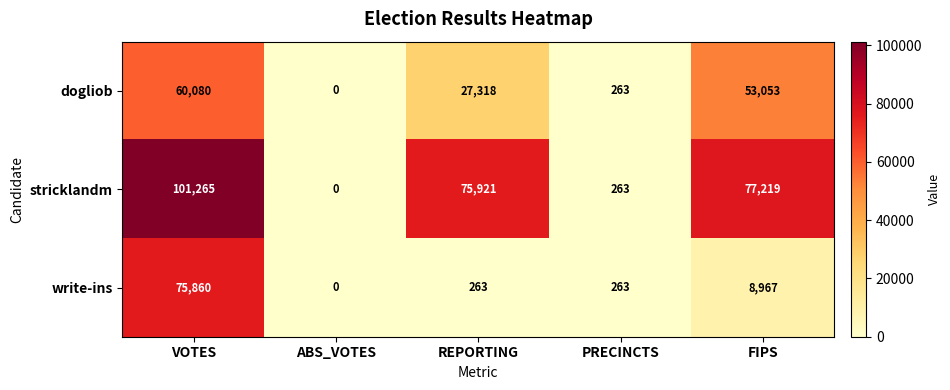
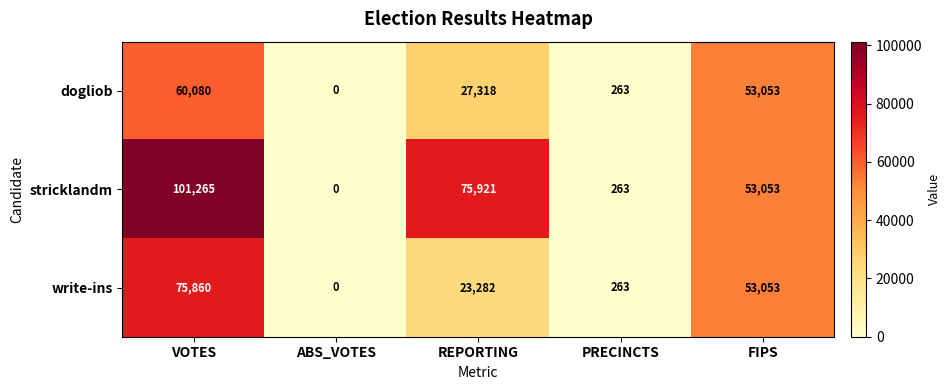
  {
    "dogliob": {
      "VOTES": "60,080",
      "ABS_VOTES": "0",
      "REPORTING": "27,318",
      "PRECINCTS": "263",
      "FIPS": "53,053"
    },
    "stricklandm": {
      "VOTES": "101,265",
      "ABS_VOTES": "0",
      "REPORTING": "75,921",
      "PRECINCTS": "263",
-     "FIPS": "77,219"
+     "FIPS": "53,053"
    },
    "write-ins": {
      "VOTES": "75,860",
      "ABS_VOTES": "0",
-     "REPORTING": "263",
+     "REPORTING": "23,282",
      "PRECINCTS": "263",
-     "FIPS": "8,967"
+     "FIPS": "53,053"
    }
  }
